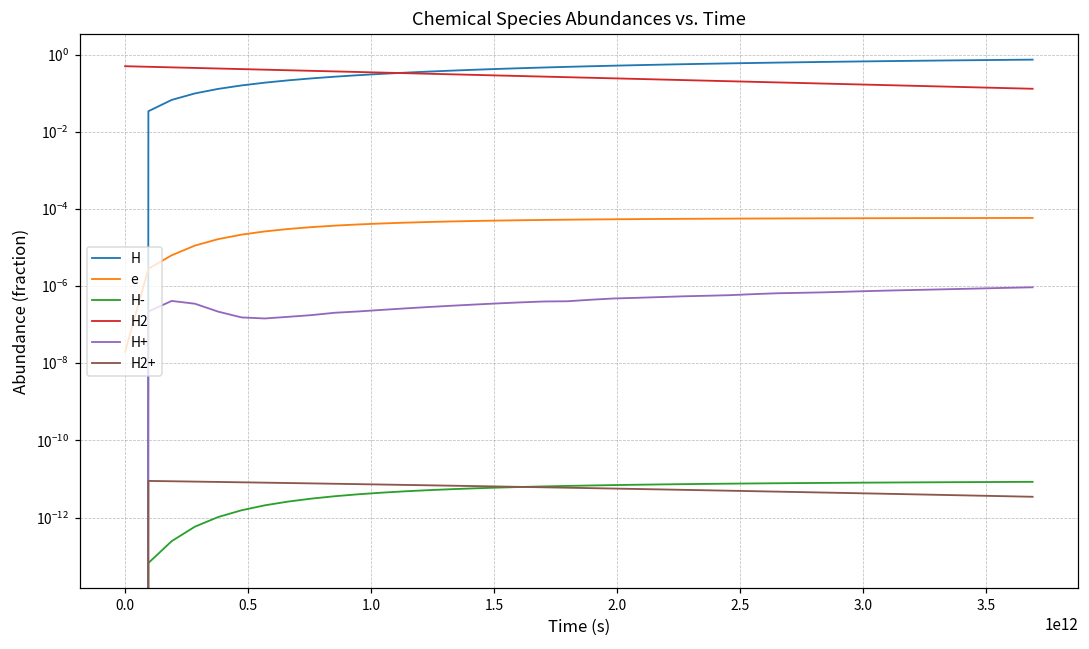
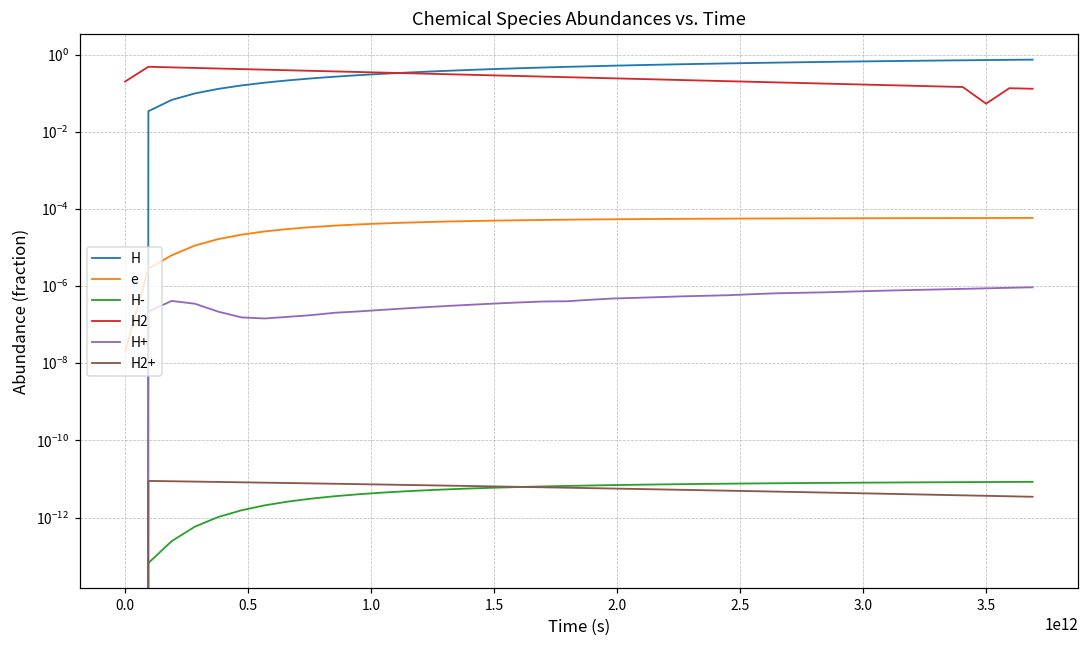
  {
    "H": {
      "3.5": 0.7
    },
    "e": {
      "3.5": 0.00006
    },
    "H-": {
      "3.5": 0.000000000008
    },
    "H2": {
-     "0.0": 0.5,
-     "3.5": 0.14
+     "0.0": 0.2,
+     "3.5": 0.05
    },
    "H+": {
      "3.5": 0.0000009
    },
    "H2+": {
      "3.5": 0.000000000004
    }
  }
